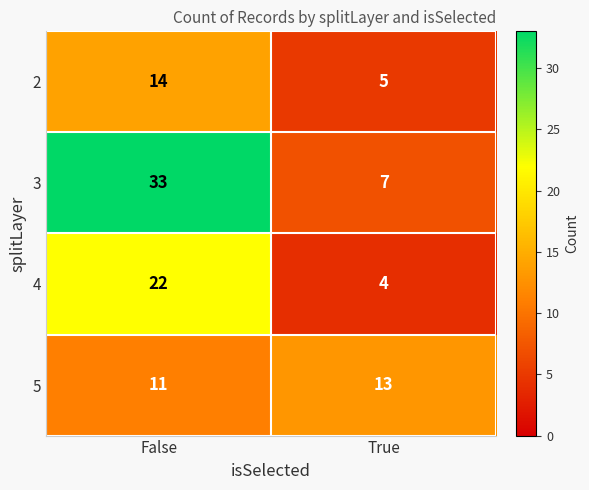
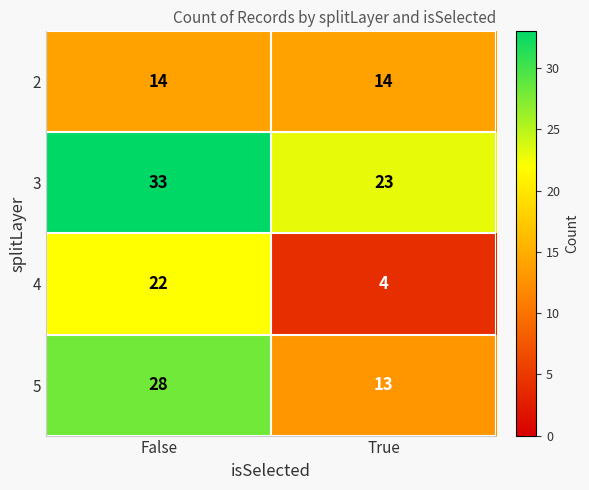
  {
    "2": {
      "False": 14,
-     "True": 5
+     "True": 14
    },
    "3": {
      "False": 33,
-     "True": 7
+     "True": 23
    },
    "4": {
      "False": 22,
      "True": 4
    },
    "5": {
-     "False": 11,
+     "False": 28,
      "True": 13
    }
  }
